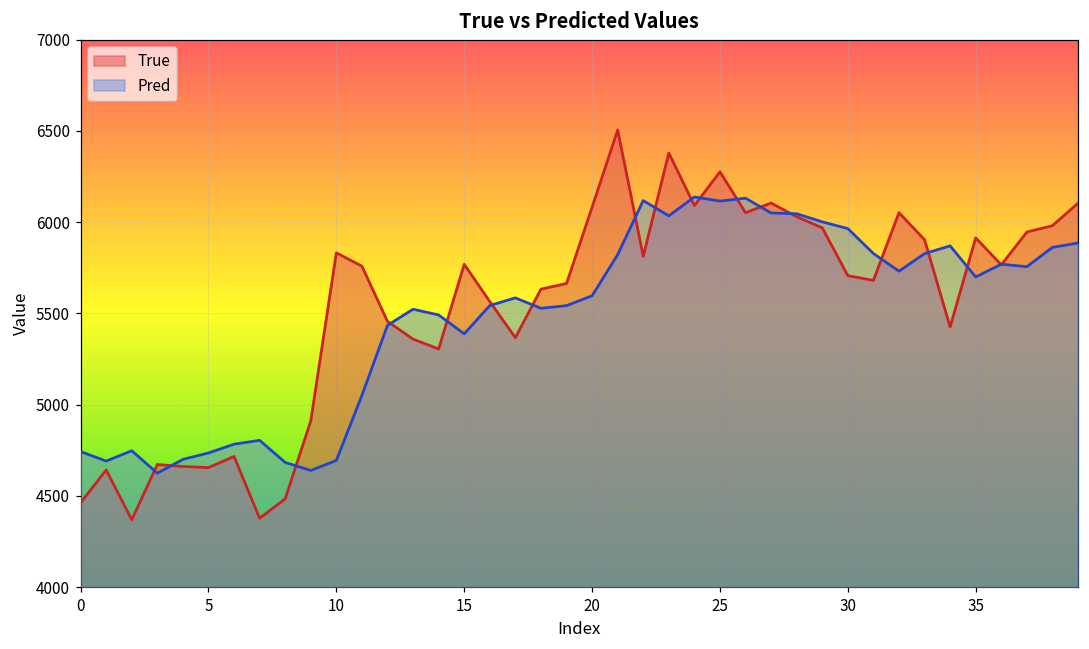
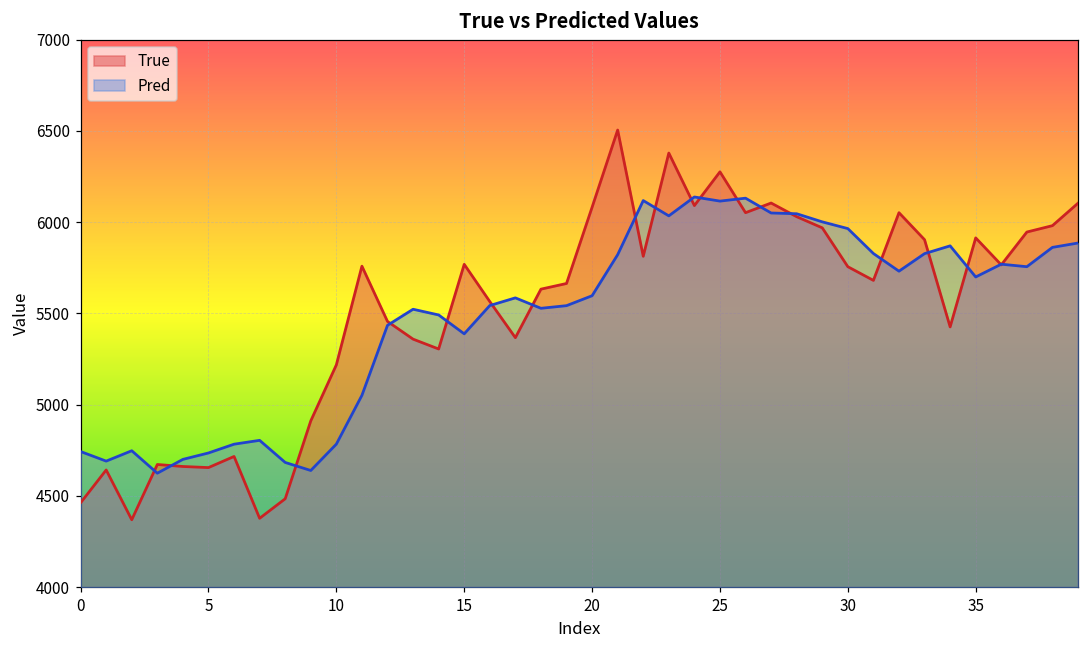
  {
    "True": {
      "0": 4460,
      "5": 4660,
-     "10": 5830,
+     "10": 5220,
      "15": 5770,
      "20": 6080,
      "25": 6280,
-     "30": 5710,
+     "30": 5760,
      "35": 5910
    },
    "Pred": {
      "0": 4740,
      "5": 4740,
-     "10": 4690,
+     "10": 4780,
      "15": 5390,
      "20": 5600,
      "25": 6120,
      "30": 5960,
      "35": 5700
    }
  }
